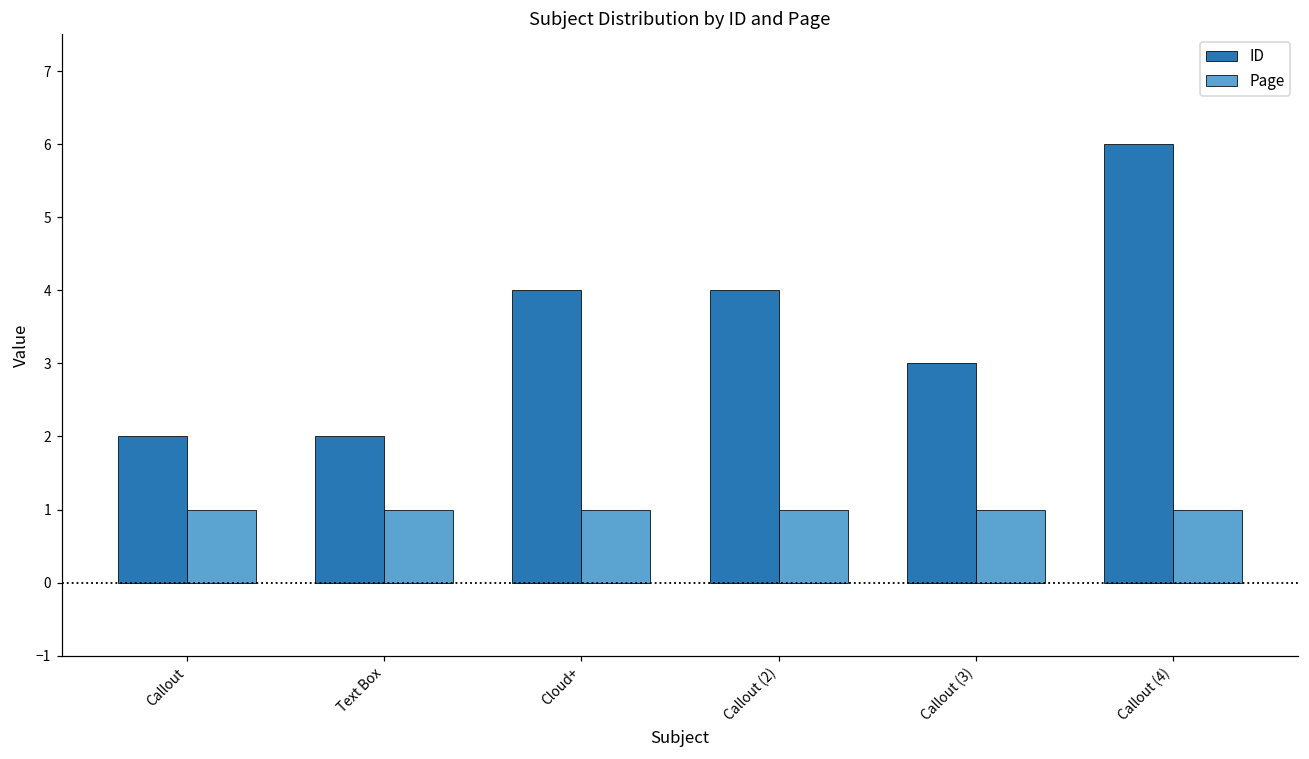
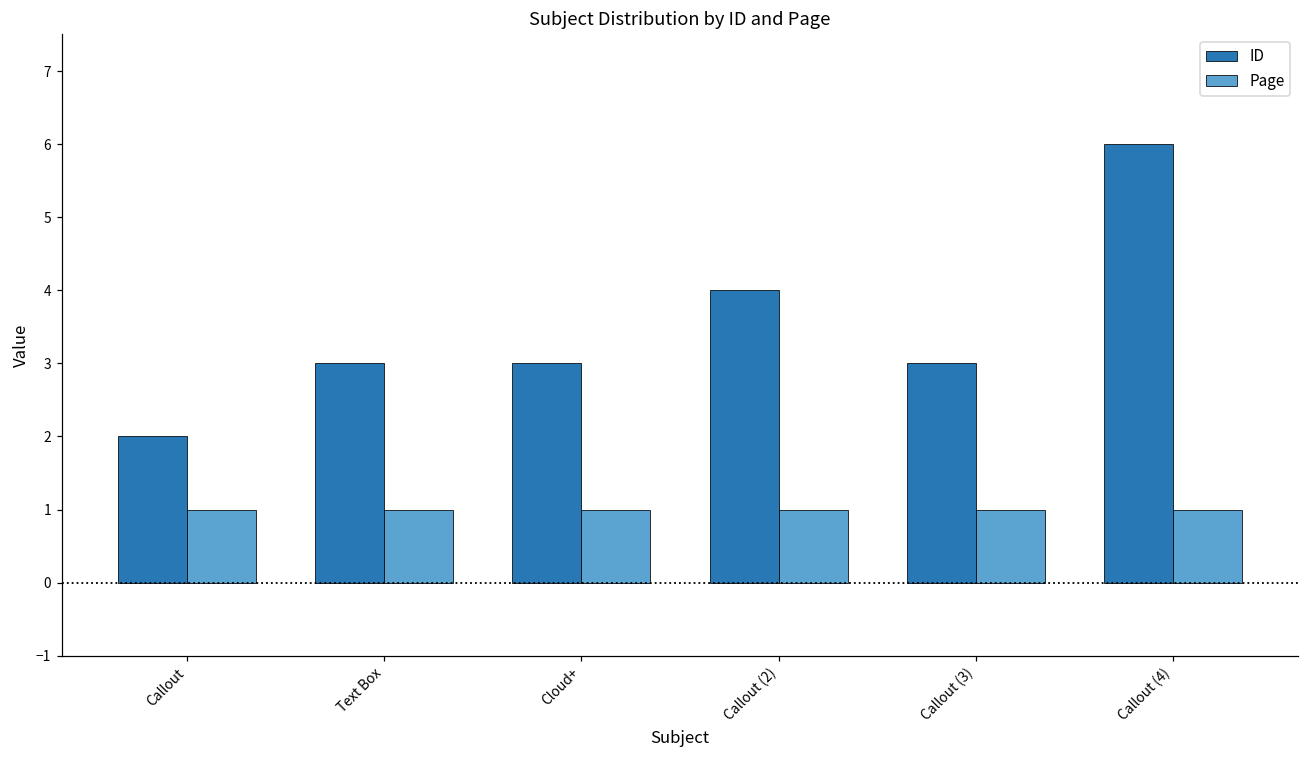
  {
    "ID": {
      "Callout": 2,
-     "Text Box": 2,
-     "Cloud+": 4,
+     "Text Box": 3,
+     "Cloud+": 3,
      "Callout (2)": 4,
      "Callout (3)": 3,
      "Callout (4)": 6
    },
    "Page": {
      "Callout": 1,
      "Text Box": 1,
      "Cloud+": 1,
      "Callout (2)": 1,
      "Callout (3)": 1,
      "Callout (4)": 1
    }
  }
